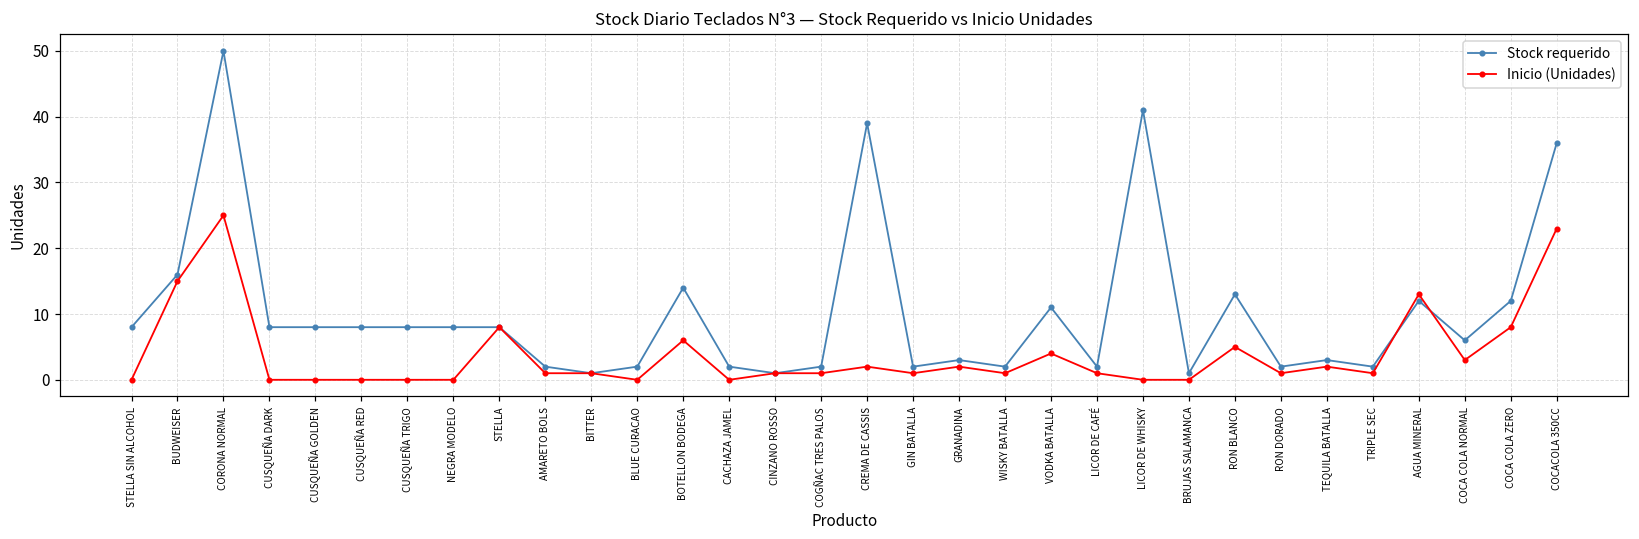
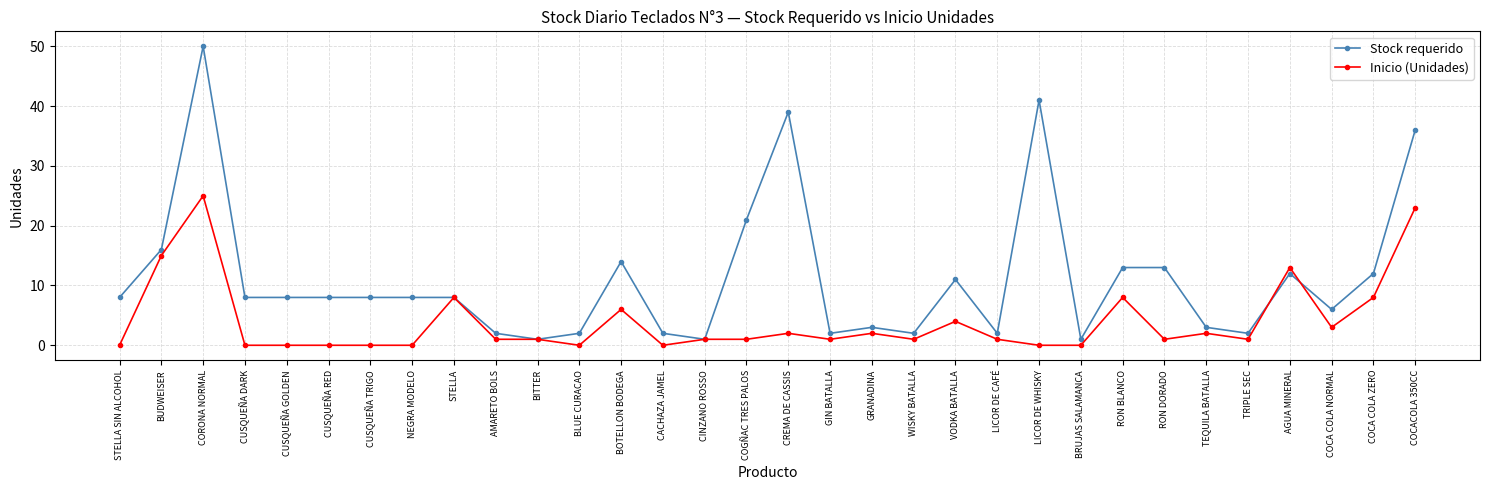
  {
    "Stock requerido": {
      "STELLA SIN ALCOHOL": 8,
      "BUDWEISER": 16,
      "CORONA NORMAL": 50,
      "CUSQUEÑA DARK": 8,
      "CUSQUEÑA GOLDEN": 8,
      "CUSQUEÑA RED": 8,
      "CUSQUEÑA TRIGO": 8,
      "NEGRA MODELO": 8,
      "AMARETO BOLS": 2,
      "BLUE CURACAO": 2,
      "BOTELLON BODEGA": 14,
      "CACHAZA JAMEL": 2,
-     "COGÑAC TRES PALOS": 2,
+     "COGÑAC TRES PALOS": 21,
      "CREMA DE CASSIS": 39,
      "GIN BATALLA": 2,
      "GRANADINA": 3,
      "WISKY BATALLA": 2,
      "VODKA BATALLA": 11,
      "LICOR DE CAFÉ": 2,
      "LICOR DE WHISKY": 41,
      "BRUJAS SALAMANCA": 1,
      "RON BLANCO": 13,
-     "RON DORADO": 2,
+     "RON DORADO": 13,
      "TEQUILA BATALLA": 3,
      "TRIPLE SEC": 2,
      "AGUA MINERAL": 12,
      "COCA COLA NORMAL": 6,
      "COCA COLA ZERO": 12,
      "COCACOLA 350CC": 36
    },
    "Inicio (Unidades)": {
      "STELLA SIN ALCOHOL": 0,
      "BUDWEISER": 15,
      "CORONA NORMAL": 25,
      "CUSQUEÑA DARK": 0,
      "CUSQUEÑA GOLDEN": 0,
      "CUSQUEÑA RED": 0,
      "CUSQUEÑA TRIGO": 0,
      "NEGRA MODELO": 0,
      "AMARETO BOLS": 1,
      "BLUE CURACAO": 0,
      "BOTELLON BODEGA": 6,
      "CACHAZA JAMEL": 0,
      "COGÑAC TRES PALOS": 1,
      "CREMA DE CASSIS": 2,
      "GIN BATALLA": 1,
      "GRANADINA": 2,
      "WISKY BATALLA": 1,
      "VODKA BATALLA": 4,
      "LICOR DE CAFÉ": 1,
      "LICOR DE WHISKY": 0,
      "BRUJAS SALAMANCA": 0,
-     "RON BLANCO": 5,
+     "RON BLANCO": 8,
      "RON DORADO": 1,
      "TEQUILA BATALLA": 2,
      "TRIPLE SEC": 1,
      "AGUA MINERAL": 13,
      "COCA COLA NORMAL": 3,
      "COCA COLA ZERO": 8,
      "COCACOLA 350CC": 23
    }
  }
